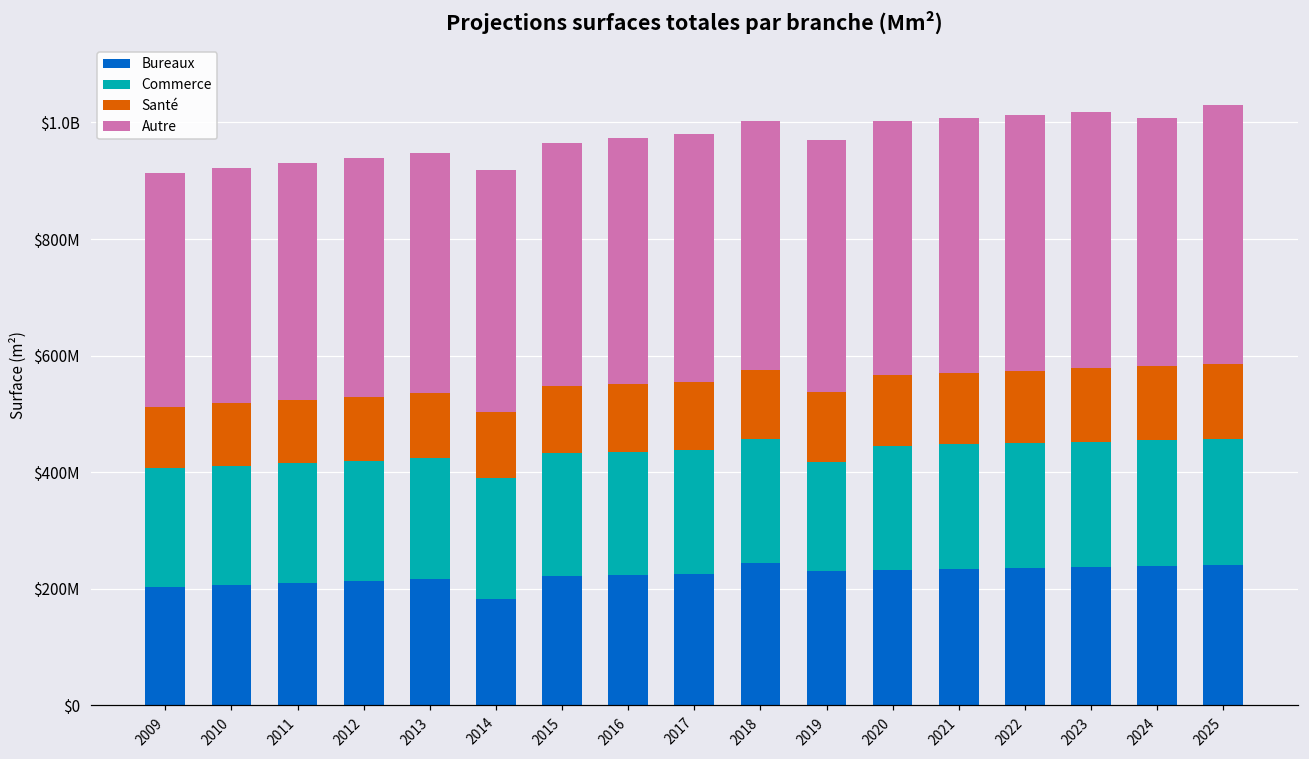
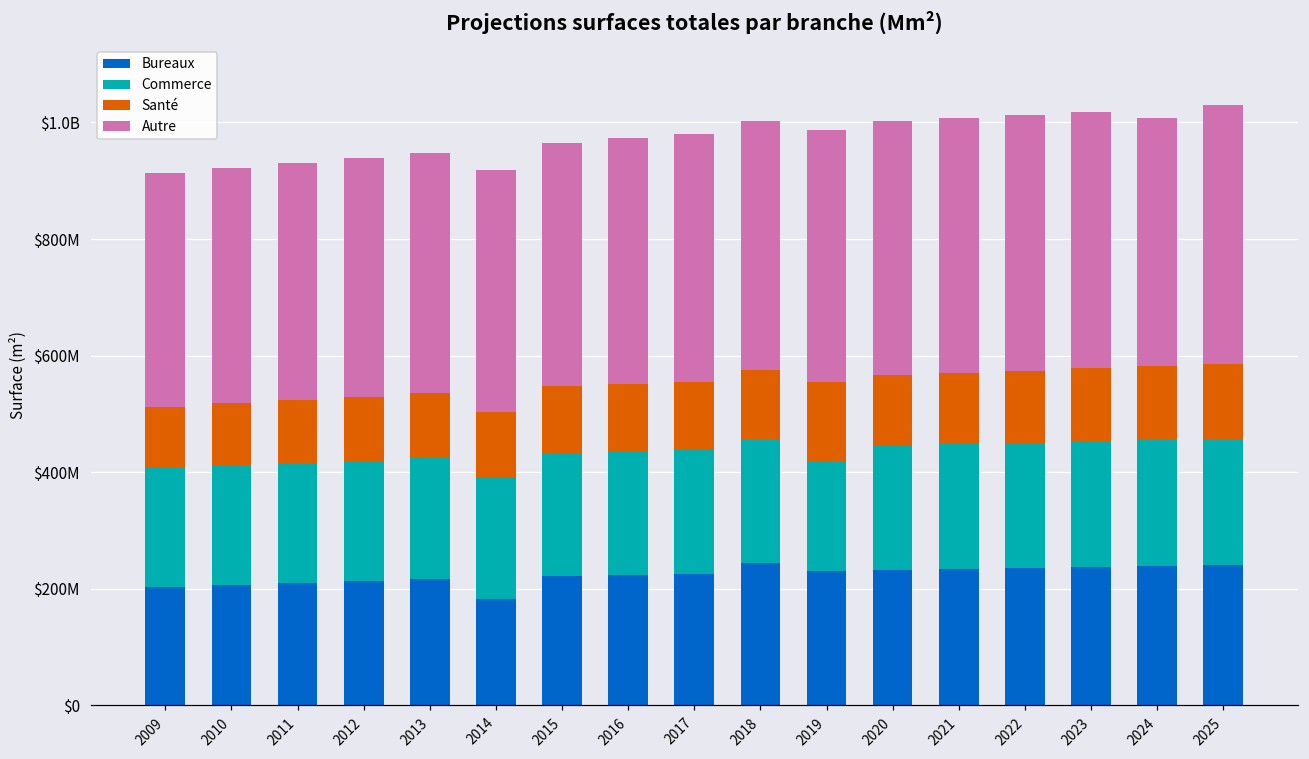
  {
    "Bureaux": {
      "2009": "$200000000",
      "2010": "$210000000",
      "2011": "$210000000",
      "2012": "$210000000",
      "2013": "$220000000",
      "2014": "$180000000",
      "2015": "$220000000",
      "2016": "$220000000",
      "2017": "$230000000",
      "2018": "$240000000",
      "2019": "$230000000",
      "2020": "$230000000",
      "2021": "$230000000",
      "2022": "$240000000",
      "2023": "$240000000",
      "2024": "$240000000",
      "2025": "$240000000"
    },
    "Commerce": {
      "2009": "$200000000",
      "2010": "$200000000",
      "2011": "$210000000",
      "2012": "$210000000",
      "2013": "$210000000",
      "2014": "$210000000",
      "2015": "$210000000",
      "2016": "$210000000",
      "2017": "$210000000",
      "2018": "$210000000",
      "2019": "$190000000",
      "2020": "$210000000",
      "2021": "$210000000",
      "2022": "$210000000",
      "2023": "$220000000",
      "2024": "$220000000",
      "2025": "$220000000"
    },
    "Santé": {
      "2009": "$110000000",
      "2010": "$110000000",
      "2011": "$110000000",
      "2012": "$110000000",
      "2013": "$110000000",
      "2014": "$110000000",
      "2015": "$110000000",
      "2016": "$120000000",
      "2017": "$120000000",
      "2018": "$120000000",
-     "2019": "$120000000",
+     "2019": "$140000000",
      "2020": "$120000000",
      "2021": "$120000000",
      "2022": "$120000000",
      "2023": "$130000000",
      "2024": "$130000000",
      "2025": "$130000000"
    },
    "Autre": {
      "2009": "$400000000",
      "2010": "$400000000",
      "2011": "$410000000",
      "2012": "$410000000",
      "2013": "$410000000",
      "2014": "$420000000",
      "2015": "$420000000",
      "2016": "$420000000",
      "2017": "$430000000",
      "2018": "$430000000",
      "2019": "$430000000",
      "2020": "$440000000",
      "2021": "$440000000",
      "2022": "$440000000",
      "2023": "$440000000",
      "2024": "$430000000",
      "2025": "$440000000"
    }
  }
